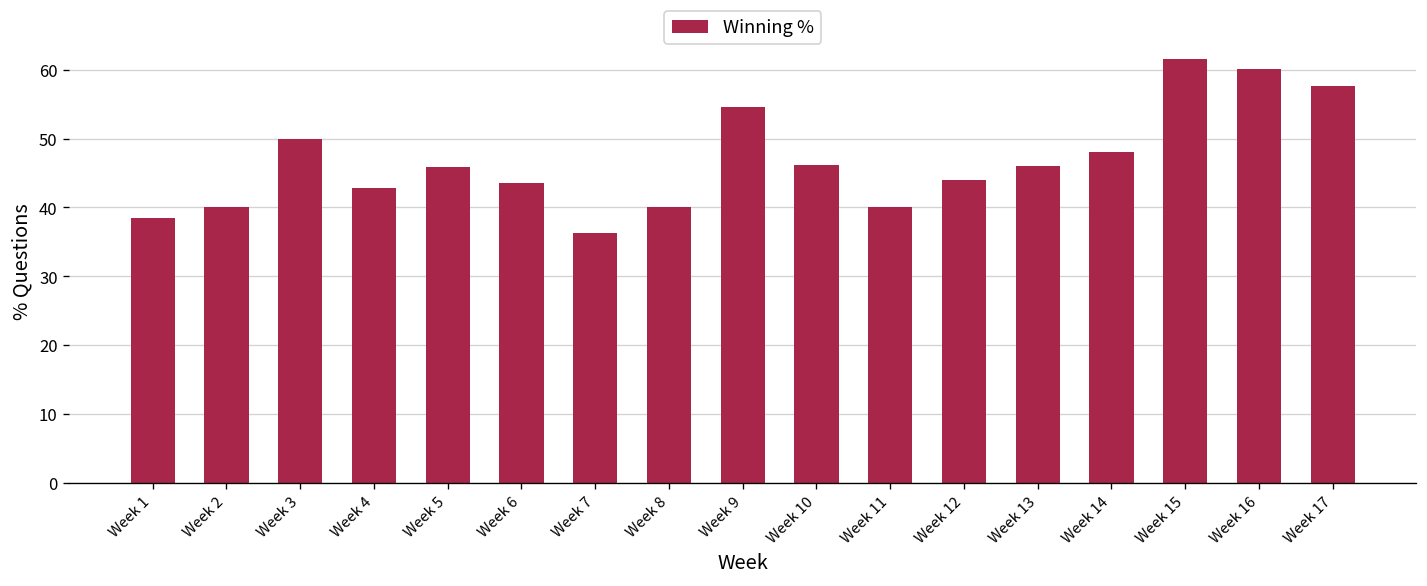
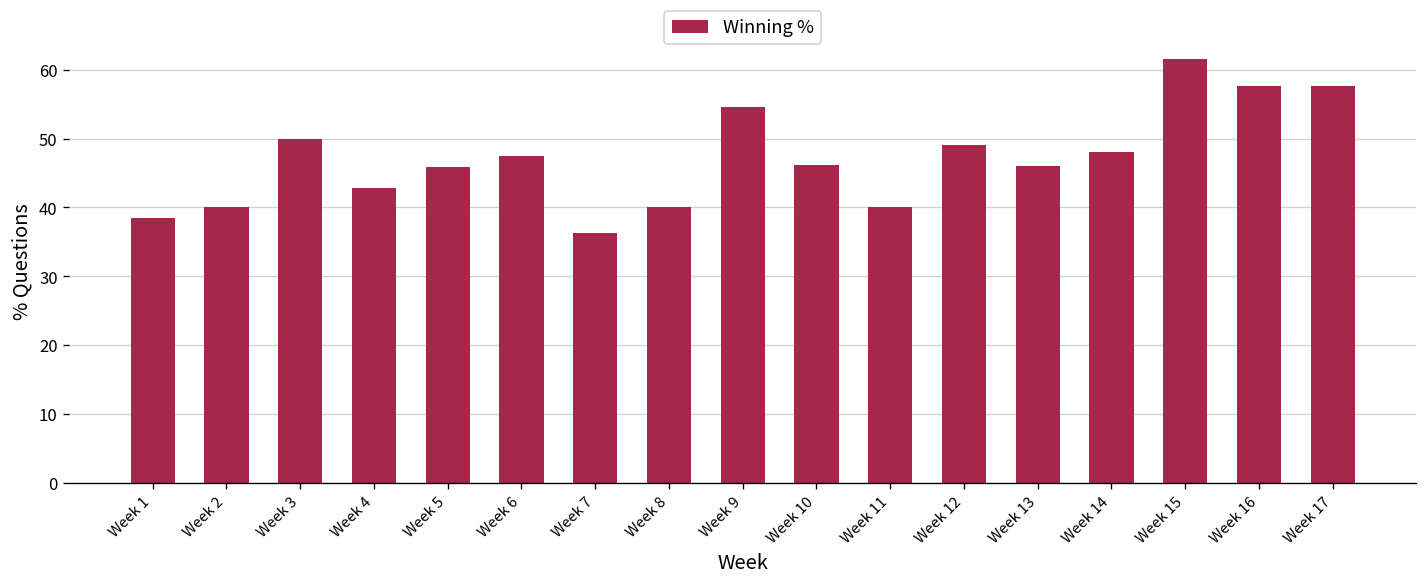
  {
    "Week 1": 38,
    "Week 2": 40,
    "Week 3": 50,
    "Week 4": 43,
    "Week 5": 46,
-   "Week 6": 43,
+   "Week 6": 47,
    "Week 7": 36,
    "Week 8": 40,
    "Week 9": 55,
    "Week 10": 46,
    "Week 11": 40,
-   "Week 12": 44,
+   "Week 12": 49,
    "Week 13": 46,
    "Week 14": 48,
    "Week 15": 62,
-   "Week 16": 60,
+   "Week 16": 58,
    "Week 17": 58
  }
